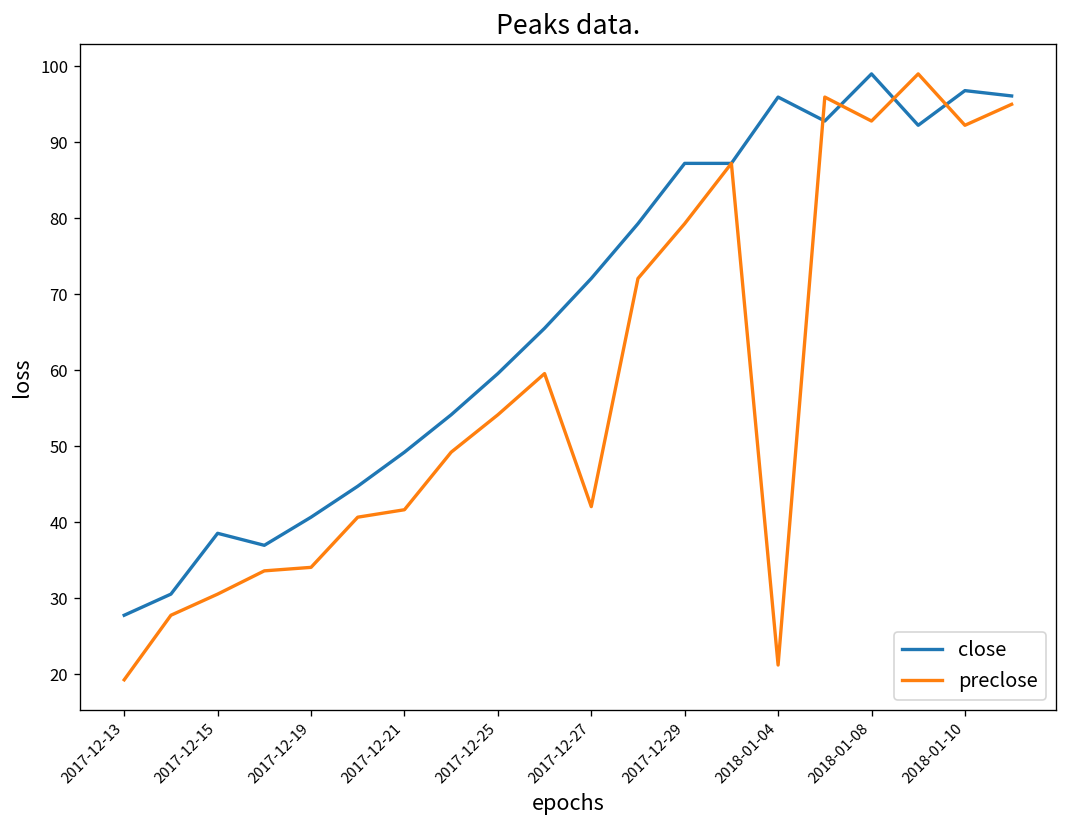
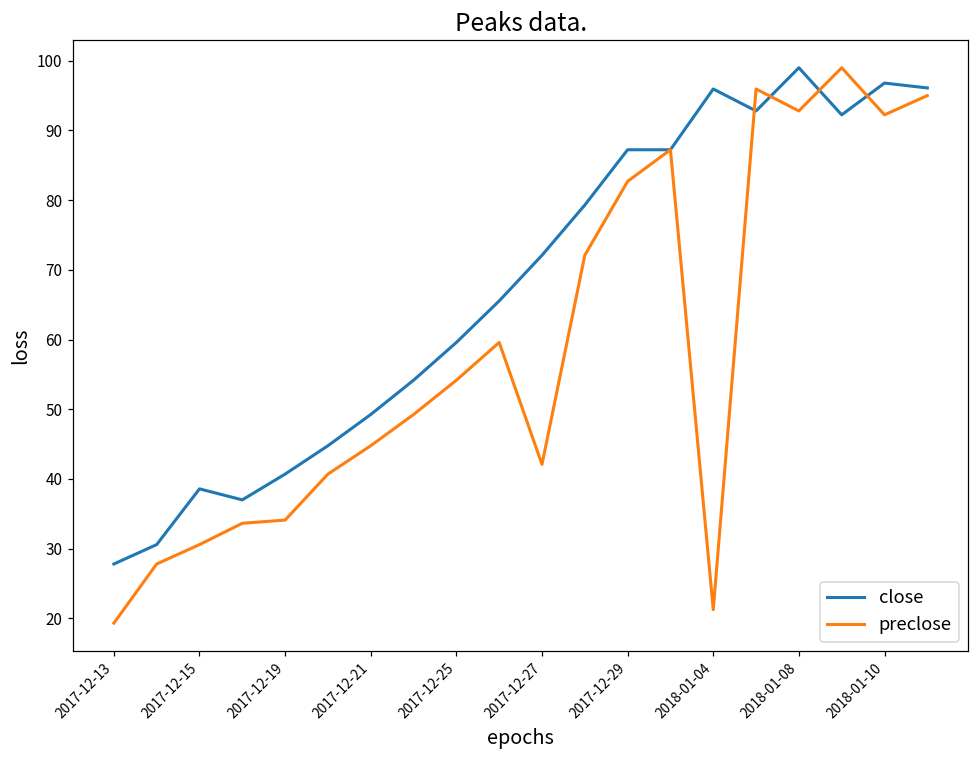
  {
    "close": {
      "2017-12-13": 28,
      "2017-12-15": 39,
      "2017-12-19": 41,
      "2017-12-21": 49,
      "2017-12-25": 60,
      "2017-12-27": 72,
      "2017-12-29": 87,
      "2018-01-04": 96,
      "2018-01-08": 99,
      "2018-01-10": 97
    },
    "preclose": {
      "2017-12-13": 19,
      "2017-12-15": 31,
      "2017-12-19": 34,
-     "2017-12-21": 42,
+     "2017-12-21": 45,
      "2017-12-25": 54,
      "2017-12-27": 42,
-     "2017-12-29": 79,
+     "2017-12-29": 83,
      "2018-01-04": 21,
      "2018-01-08": 93,
      "2018-01-10": 92
    }
  }
